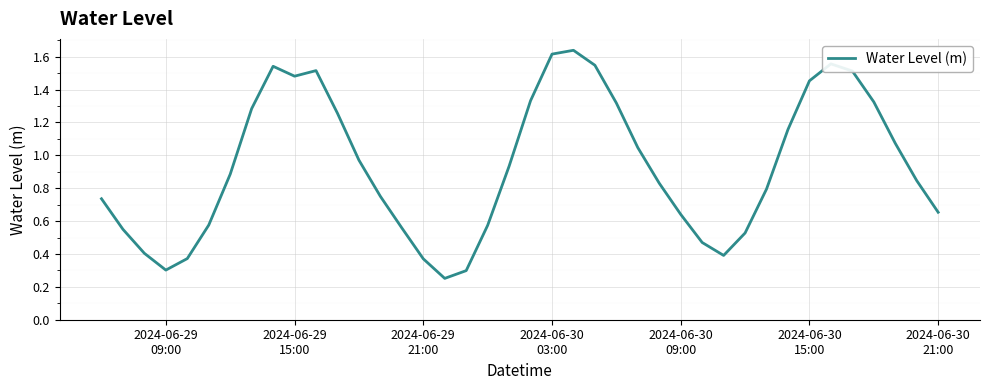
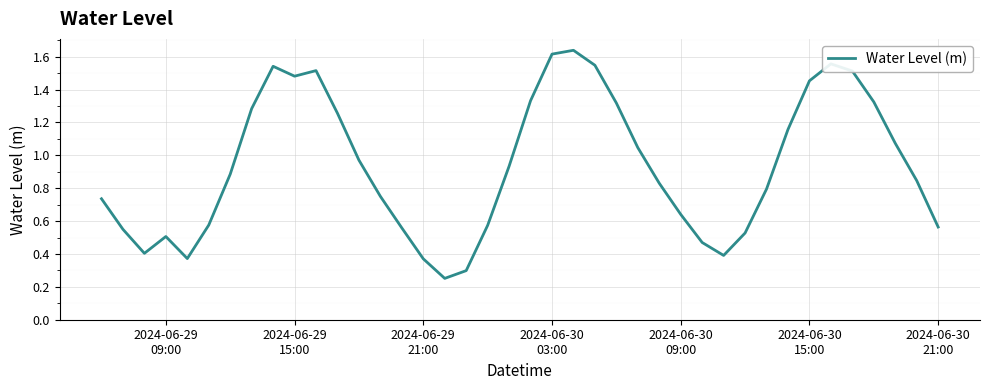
  {
-   "2024-06-29 09:00": 0.30,
+   "2024-06-29 09:00": 0.51,
    "2024-06-29 15:00": 1.48,
    "2024-06-29 21:00": 0.37,
    "2024-06-30 03:00": 1.62,
    "2024-06-30 09:00": 0.64,
    "2024-06-30 15:00": 1.45,
-   "2024-06-30 21:00": 0.65
+   "2024-06-30 21:00": 0.56
  }
